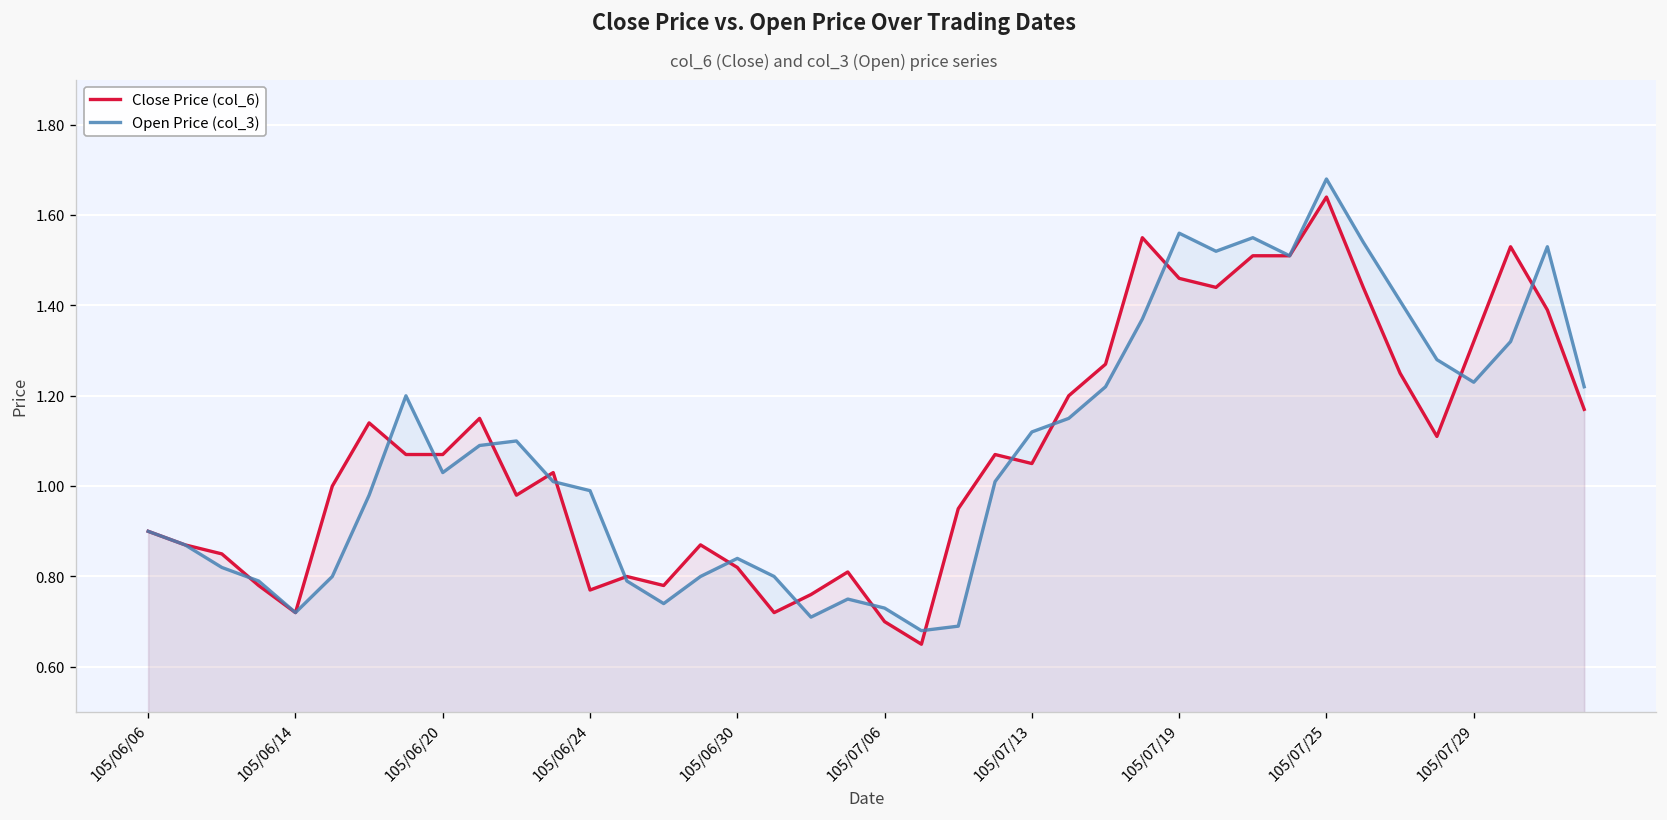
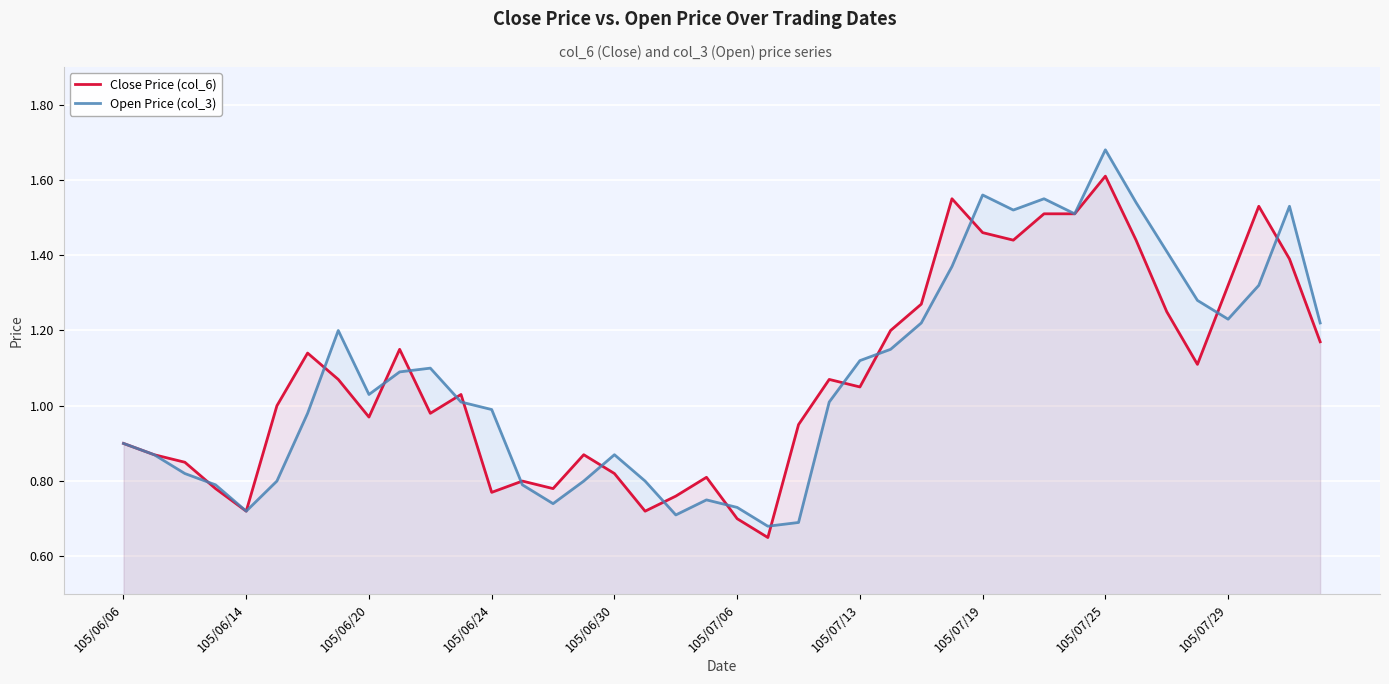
  {
    "Close Price (col_6)": {
-     "105/06/20": 1.07,
+     "105/06/20": 0.97,
      "105/06/24": 0.77,
      "105/06/30": 0.82,
      "105/07/06": 0.70,
      "105/07/13": 1.05,
      "105/07/19": 1.46,
-     "105/07/25": 1.64,
+     "105/07/25": 1.61,
      "105/07/29": 1.32
    },
    "Open Price (col_3)": {
      "105/06/20": 1.03,
      "105/06/24": 0.99,
-     "105/06/30": 0.84,
+     "105/06/30": 0.87,
      "105/07/06": 0.73,
      "105/07/13": 1.12,
      "105/07/19": 1.56,
      "105/07/25": 1.68,
      "105/07/29": 1.23
    }
  }
